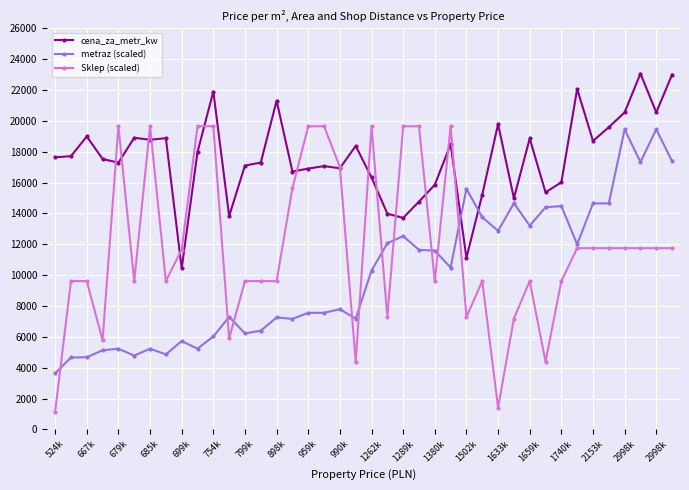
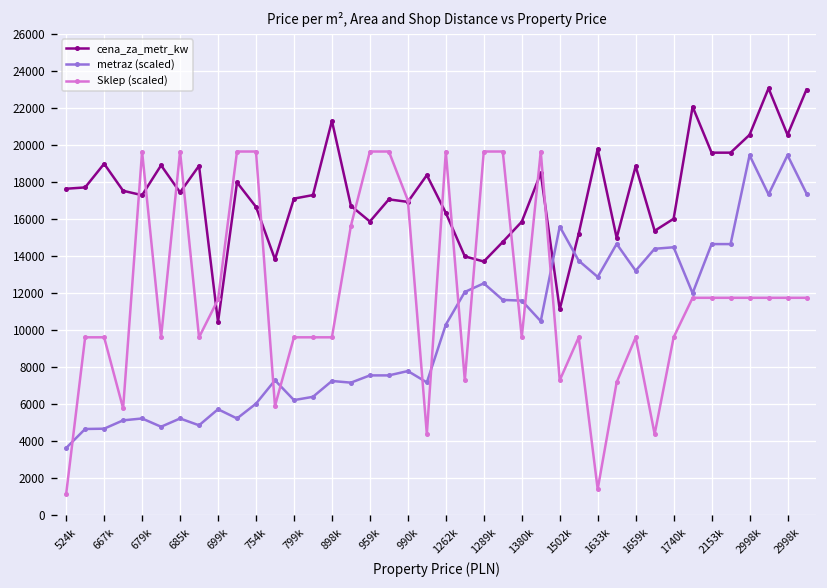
  {
    "cena_za_metr_kw": {
      "524k": 17600,
      "667k": 19000,
      "679k": 17300,
-     "685k": 18800,
+     "685k": 17400,
      "699k": 10400,
-     "754k": 21900,
+     "754k": 16700,
      "799k": 17100,
      "898k": 21300,
-     "959k": 16900,
+     "959k": 15900,
      "1262k": 16300,
      "1289k": 13700,
      "1380k": 15900,
      "1502k": 11100,
      "1633k": 19800,
      "1659k": 18900,
      "1740k": 16000,
-     "2153k": 18700
+     "2153k": 19600
    },
    "metraz (scaled)": {
      "524k": 3600,
      "667k": 4700,
      "679k": 5200,
      "685k": 5200,
      "699k": 5700,
      "754k": 6000,
      "799k": 6200,
      "898k": 7300,
      "959k": 7600,
      "990k": 7800,
      "1262k": 10300,
      "1289k": 12500,
      "1380k": 11600,
      "1502k": 15600,
      "1633k": 12900,
      "1659k": 13200,
      "1740k": 14500,
      "2153k": 14700
    },
    "Sklep (scaled)": {
      "524k": 1200,
      "667k": 9600,
      "679k": 19700,
      "685k": 19700,
      "699k": 11700,
      "754k": 19700,
      "799k": 9600,
      "898k": 9600,
      "959k": 19700,
      "1262k": 19700,
      "1289k": 19700,
      "1380k": 9600,
      "1502k": 7300,
      "1633k": 1400,
      "1659k": 9600,
      "1740k": 9600,
      "2153k": 11800
    }
  }
